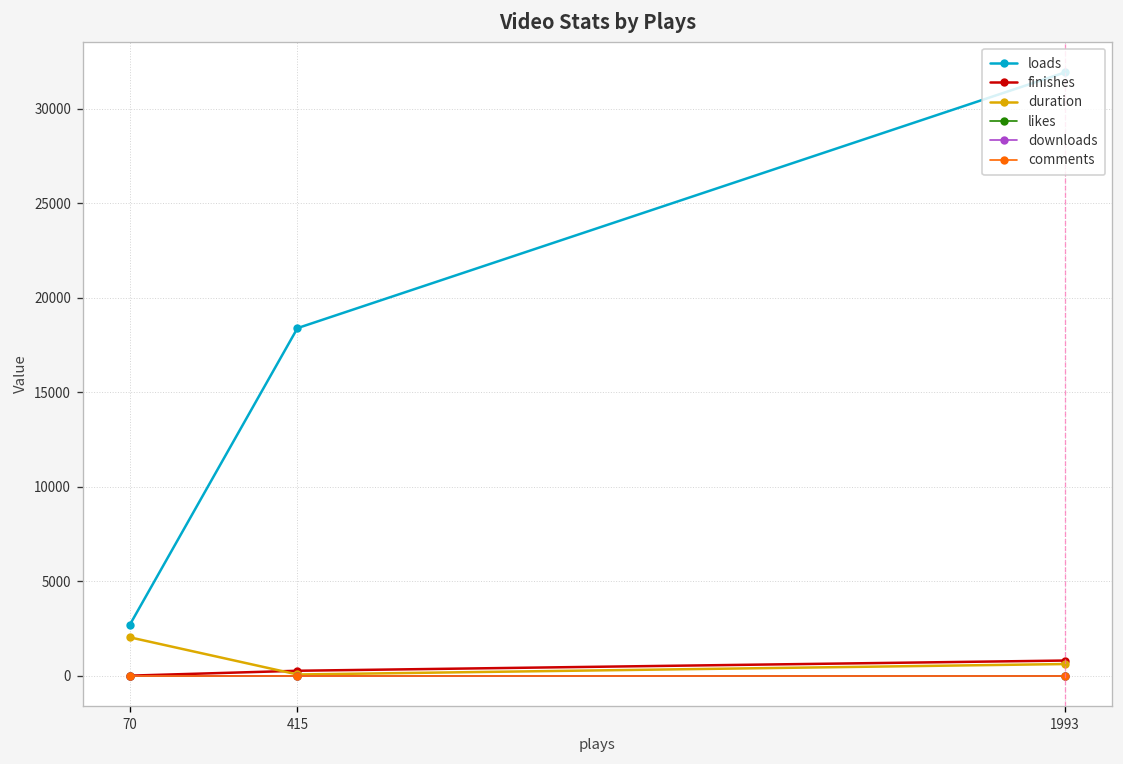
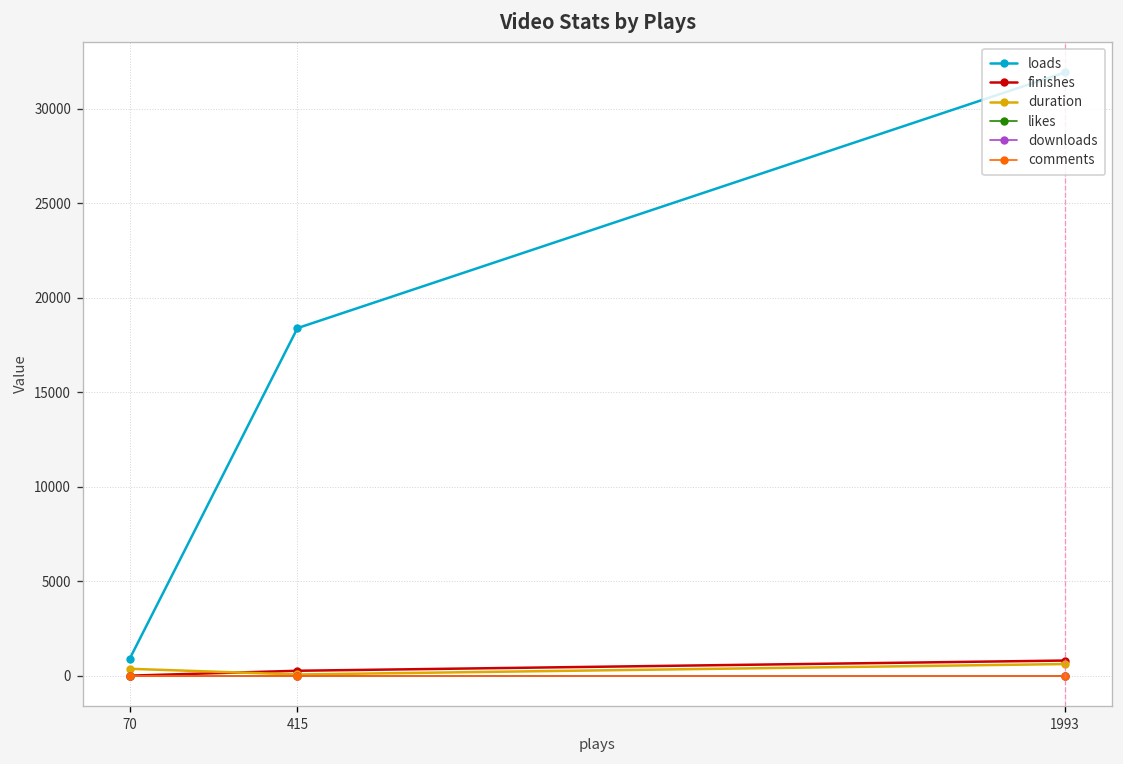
  {
    "loads": {
-     "70": 2700,
+     "70": 900,
      "415": 18400
    },
    "finishes": {
      "415": 300,
      "1993": 800
    },
    "duration": {
-     "70": 2000,
+     "70": 400,
      "1993": 600
    },
    "comments": {
      "1993": 0
    }
  }
